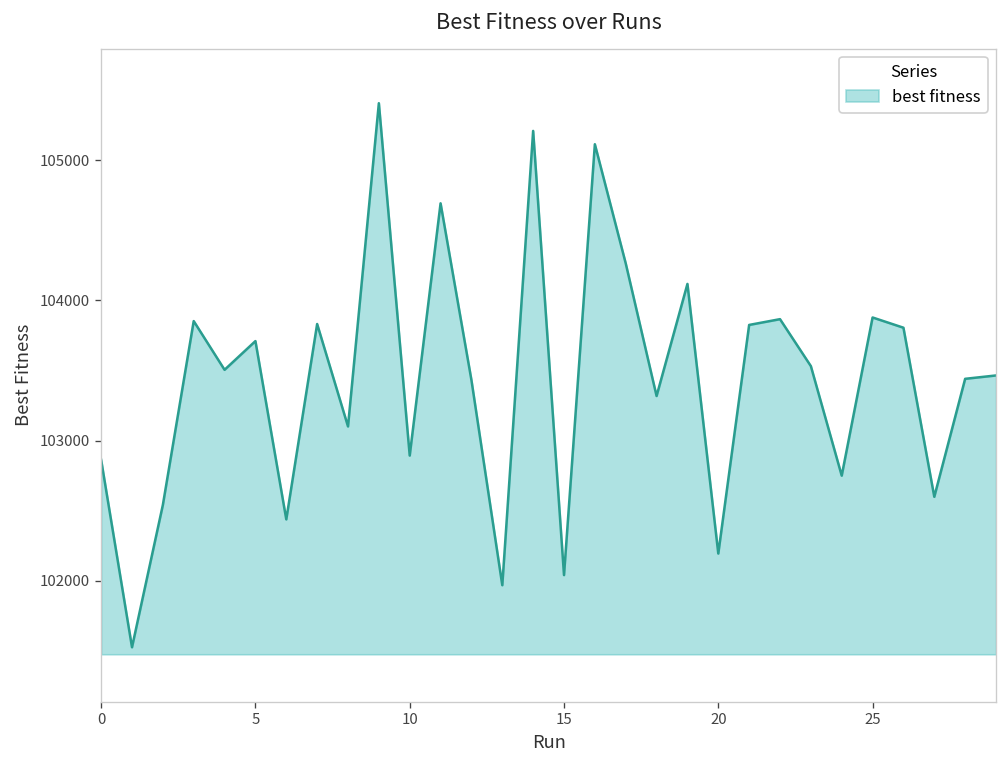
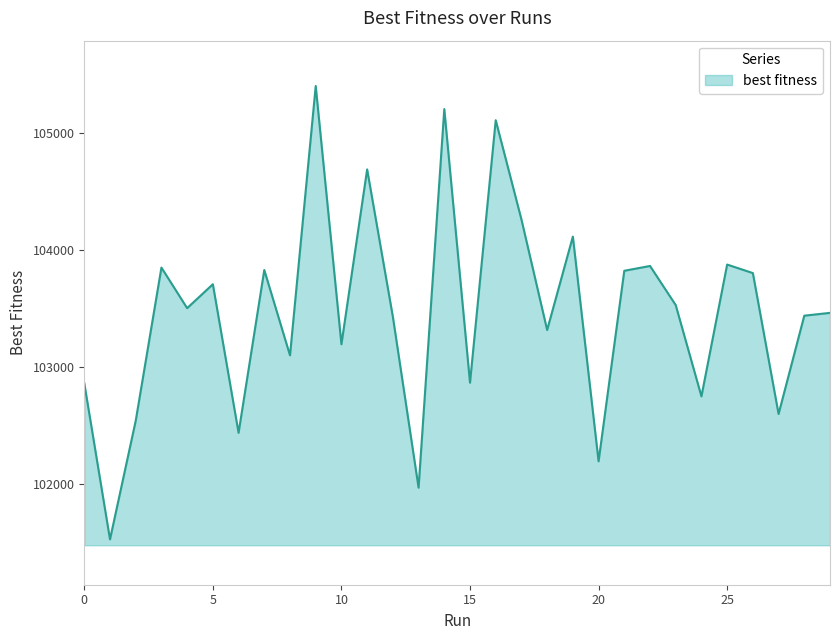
  {
    "0": 102860,
    "5": 103710,
-   "10": 102890,
-   "15": 102040,
+   "10": 103200,
+   "15": 102870,
    "20": 102190,
    "25": 103880
  }
